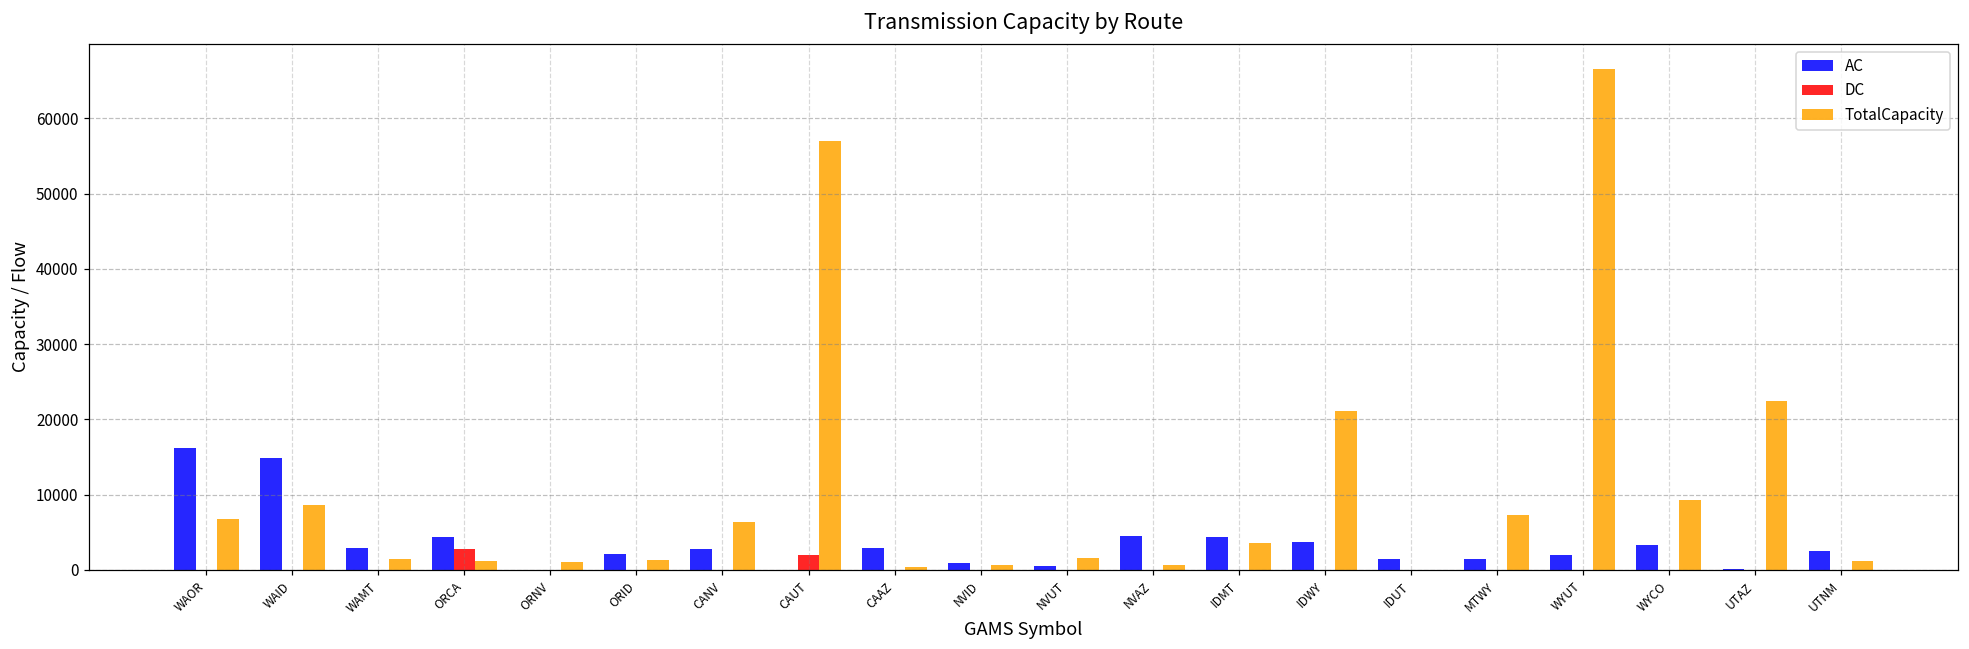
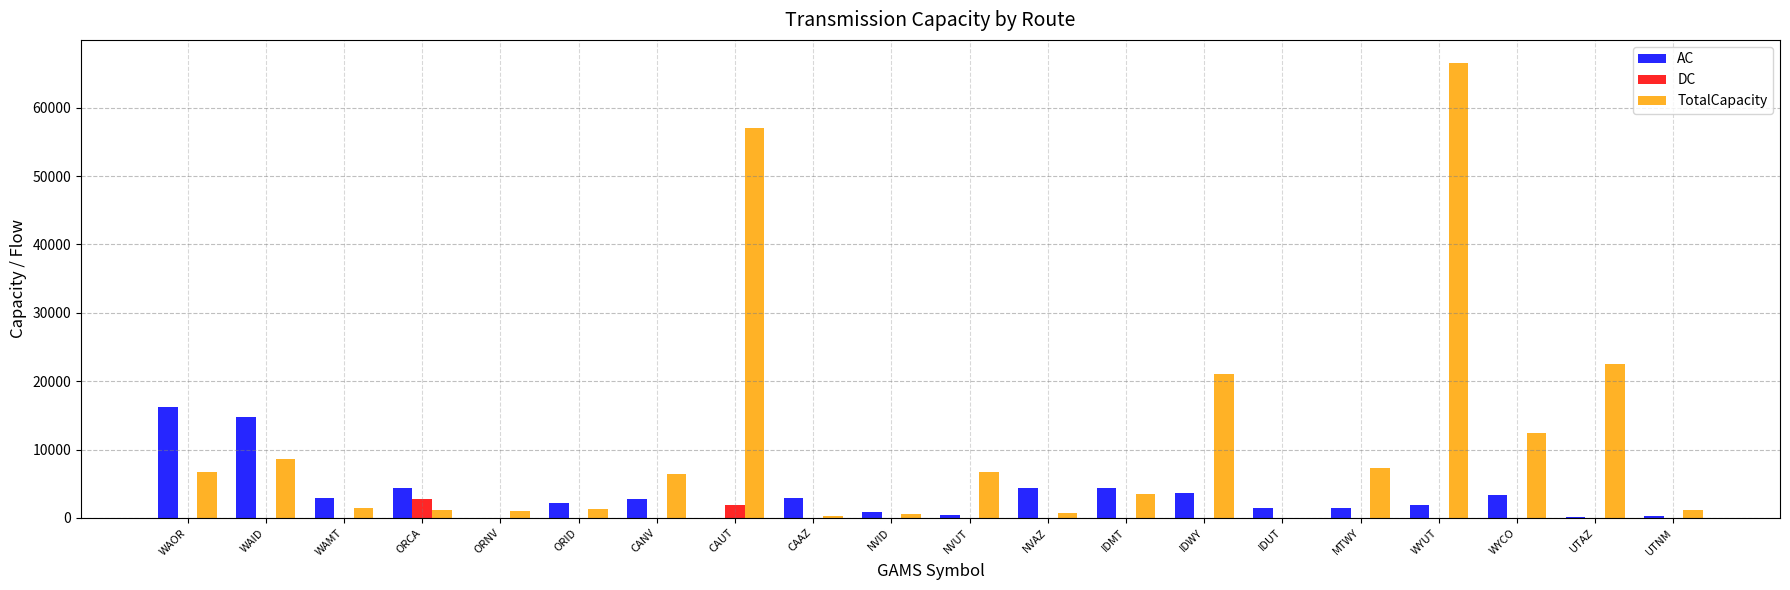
  {
    "AC": {
      "WAOR": 16000,
      "WAID": 15000,
      "WAMT": 3000,
      "ORCA": 4000,
      "ORID": 2000,
      "CANV": 3000,
      "CAUT": 0,
      "CAAZ": 3000,
      "NVID": 1000,
      "NVUT": 0,
      "NVAZ": 4000,
      "IDMT": 4000,
      "IDWY": 4000,
      "IDUT": 1000,
      "MTWY": 1000,
      "WYUT": 2000,
      "WYCO": 3000,
-     "UTNM": 2000
+     "UTNM": 0
    },
    "DC": {
      "WAOR": 0,
      "WAID": 0,
      "WAMT": 0,
      "ORCA": 3000,
      "ORNV": 0,
      "ORID": 0,
      "CANV": 0,
      "CAUT": 2000,
      "CAAZ": 0,
      "NVID": 0,
      "NVUT": 0,
      "NVAZ": 0,
      "IDMT": 0,
      "IDWY": 0,
      "IDUT": 0,
      "MTWY": 0,
      "WYUT": 0,
      "WYCO": 0,
      "UTAZ": 0,
      "UTNM": 0
    },
    "TotalCapacity": {
      "WAOR": 7000,
      "WAID": 9000,
      "WAMT": 1000,
      "ORCA": 1000,
      "ORNV": 1000,
      "ORID": 1000,
      "CANV": 6000,
      "CAUT": 57000,
      "NVID": 1000,
-     "NVUT": 2000,
+     "NVUT": 7000,
      "NVAZ": 1000,
      "IDMT": 4000,
      "IDWY": 21000,
      "IDUT": 0,
      "MTWY": 7000,
      "WYUT": 67000,
-     "WYCO": 9000,
+     "WYCO": 12000,
      "UTAZ": 22000,
      "UTNM": 1000
    }
  }
